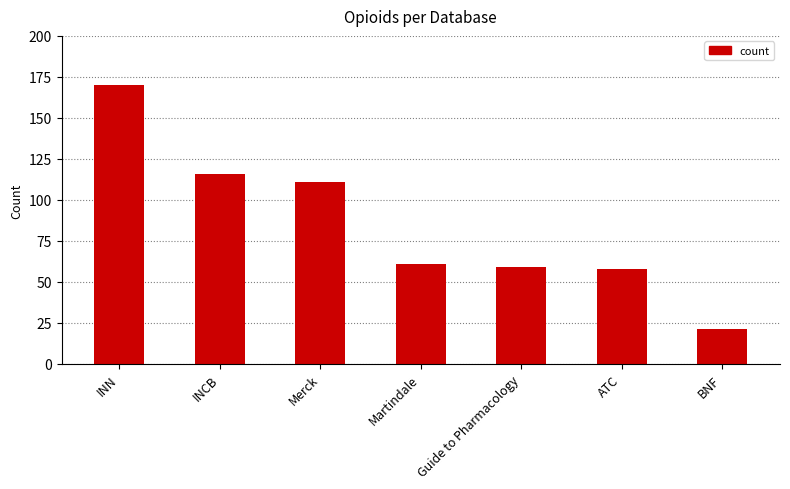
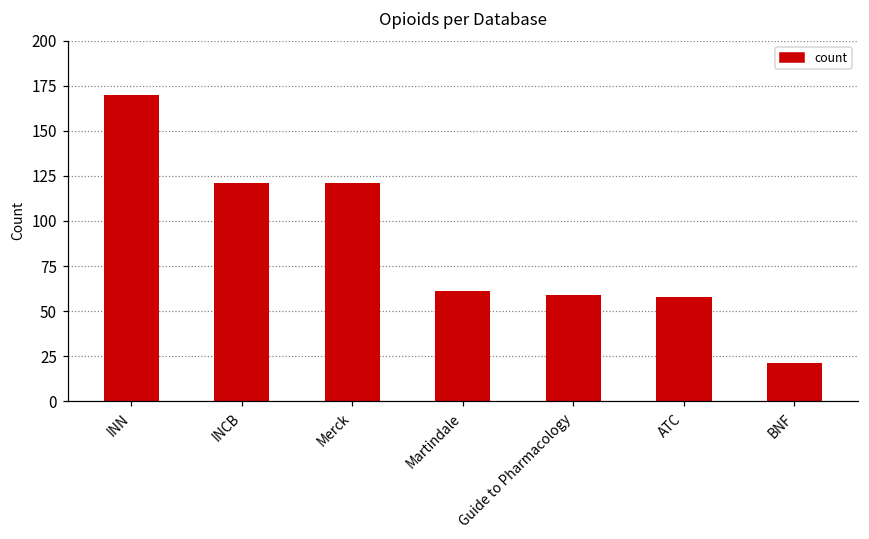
  {
    "INN": 170,
-   "INCB": 116,
-   "Merck": 111,
+   "INCB": 121,
+   "Merck": 121,
    "Martindale": 61,
    "Guide to Pharmacology": 59,
    "ATC": 58,
    "BNF": 21
  }
